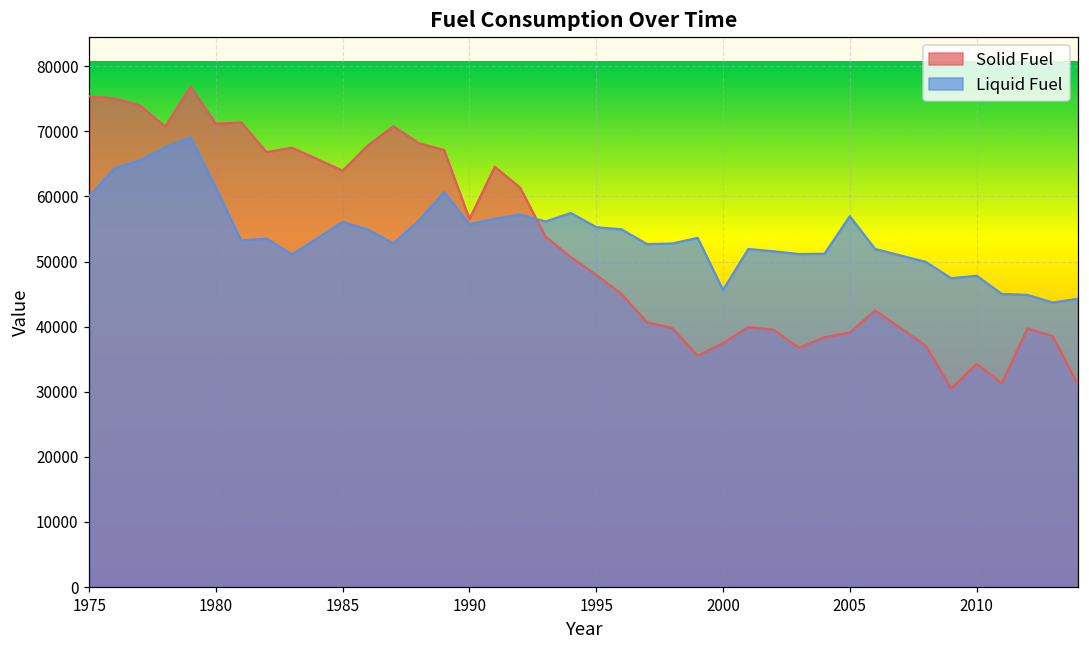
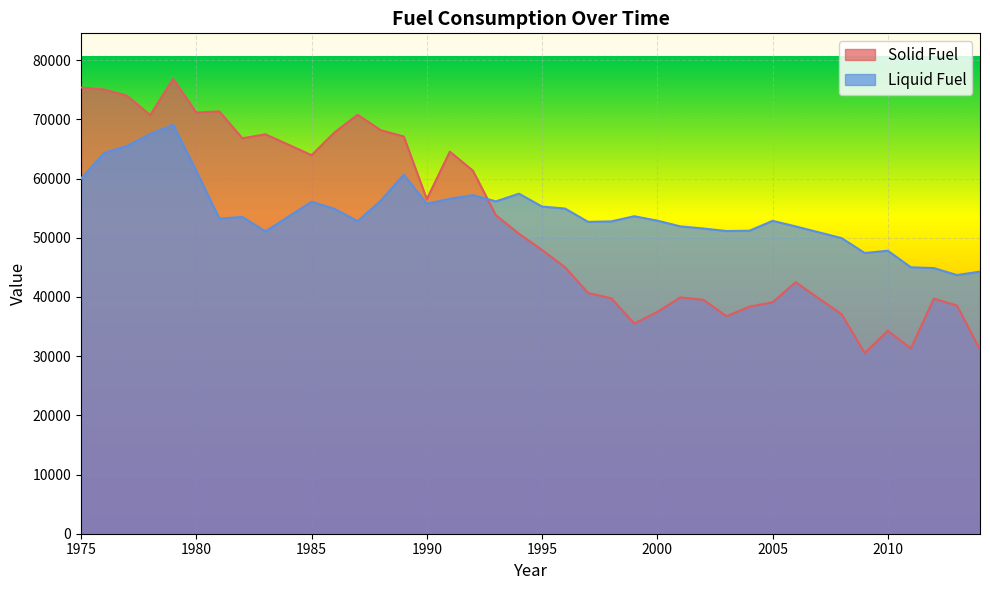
  {
    "Solid Fuel": {
      "1975": 75000,
      "1980": 71000,
      "1985": 64000,
      "1990": 57000,
      "1995": 48000,
      "2000": 37000,
      "2005": 39000,
      "2010": 34000
    },
    "Liquid Fuel": {
      "1975": 60000,
      "1980": 61000,
      "1985": 56000,
      "1990": 56000,
      "1995": 55000,
-     "2000": 46000,
-     "2005": 57000,
+     "2000": 53000,
+     "2005": 53000,
      "2010": 48000
    }
  }
